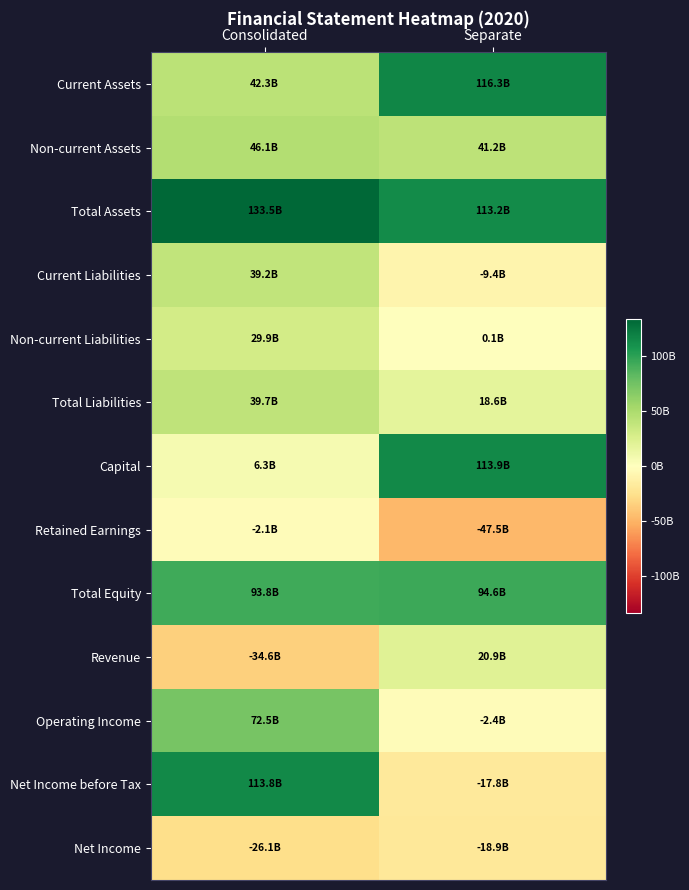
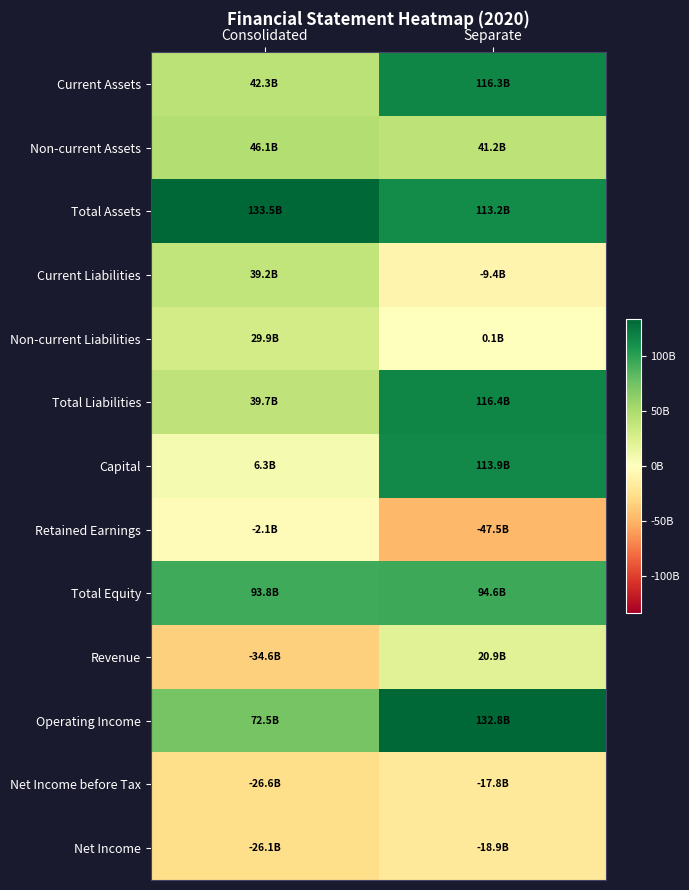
  {
    "Current Assets": {
      "Consolidated": "42.3B",
      "Separate": "116.3B"
    },
    "Non-current Assets": {
      "Consolidated": "46.1B",
      "Separate": "41.2B"
    },
    "Total Assets": {
      "Consolidated": "133.5B",
      "Separate": "113.2B"
    },
    "Current Liabilities": {
      "Consolidated": "39.2B",
      "Separate": "-9.4B"
    },
    "Non-current Liabilities": {
      "Consolidated": "29.9B",
      "Separate": "0.1B"
    },
    "Total Liabilities": {
      "Consolidated": "39.7B",
-     "Separate": "18.6B"
+     "Separate": "116.4B"
    },
    "Capital": {
      "Consolidated": "6.3B",
      "Separate": "113.9B"
    },
    "Retained Earnings": {
      "Consolidated": "-2.1B",
      "Separate": "-47.5B"
    },
    "Total Equity": {
      "Consolidated": "93.8B",
      "Separate": "94.6B"
    },
    "Revenue": {
      "Consolidated": "-34.6B",
      "Separate": "20.9B"
    },
    "Operating Income": {
      "Consolidated": "72.5B",
-     "Separate": "-2.4B"
+     "Separate": "132.8B"
    },
    "Net Income before Tax": {
-     "Consolidated": "113.8B",
+     "Consolidated": "-26.6B",
      "Separate": "-17.8B"
    },
    "Net Income": {
      "Consolidated": "-26.1B",
      "Separate": "-18.9B"
    }
  }
